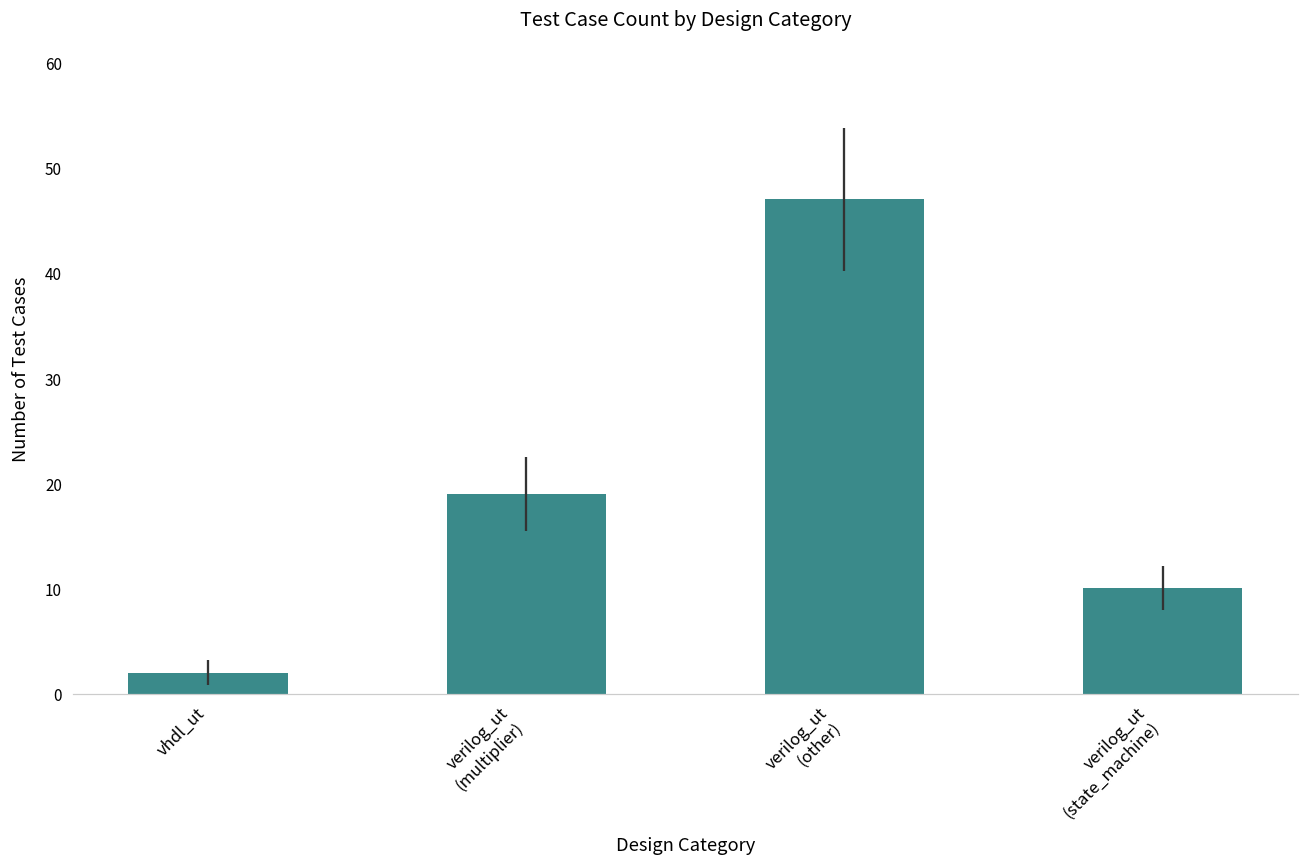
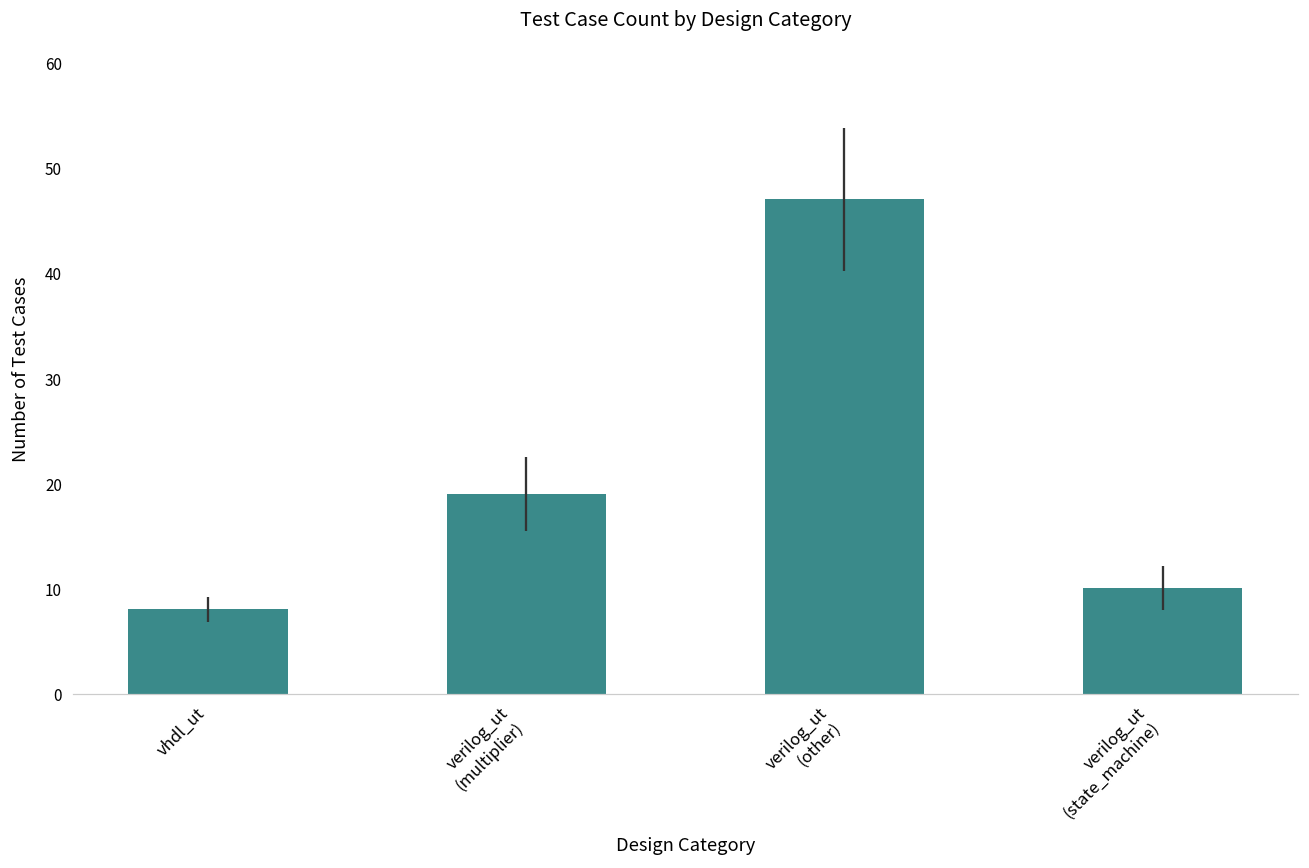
  {
-   "vhdl_ut": 2,
+   "vhdl_ut": 8,
    "verilog_ut (multiplier)": 19,
    "verilog_ut (other)": 47,
    "verilog_ut (state_machine)": 10
  }
